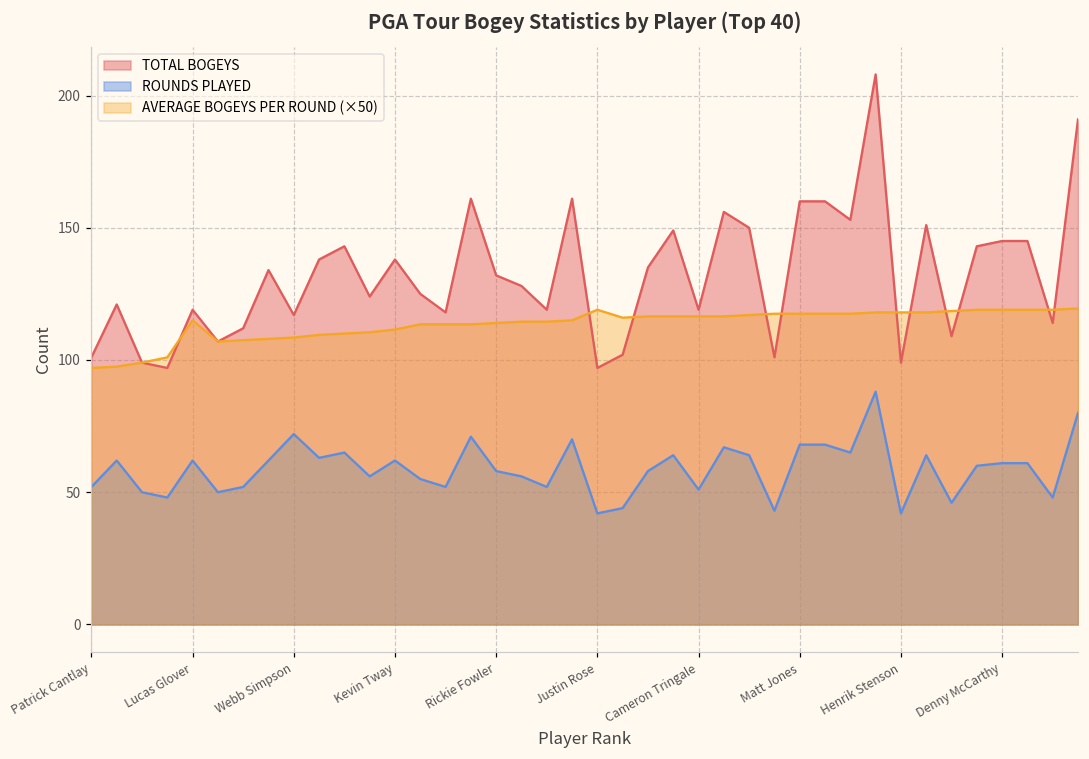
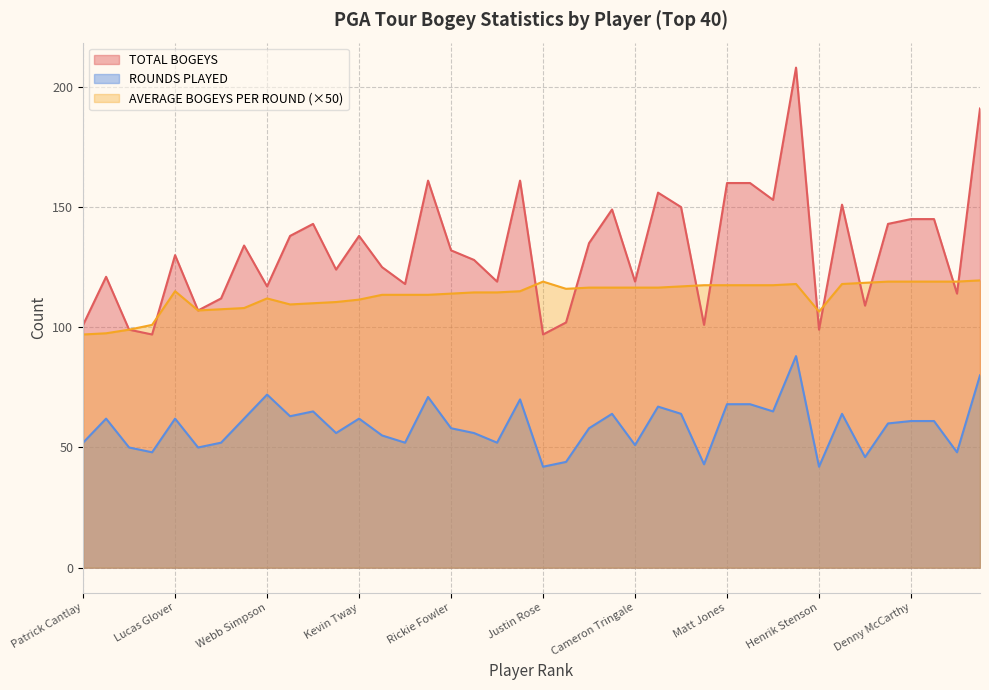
  {
    "TOTAL BOGEYS": {
      "Patrick Cantlay": 101,
-     "Lucas Glover": 119,
+     "Lucas Glover": 130,
      "Webb Simpson": 117,
      "Kevin Tway": 138,
      "Rickie Fowler": 132,
      "Justin Rose": 97,
      "Cameron Tringale": 119,
      "Matt Jones": 160,
      "Henrik Stenson": 99,
      "Denny McCarthy": 145
    },
    "ROUNDS PLAYED": {
      "Patrick Cantlay": 52,
      "Lucas Glover": 62,
      "Webb Simpson": 72,
      "Kevin Tway": 62,
      "Rickie Fowler": 58,
      "Justin Rose": 42,
      "Cameron Tringale": 51,
      "Matt Jones": 68,
      "Henrik Stenson": 42,
      "Denny McCarthy": 61
    },
    "AVERAGE BOGEYS PER ROUND (×50)": {
      "Patrick Cantlay": 97,
      "Lucas Glover": 115,
-     "Webb Simpson": 109,
+     "Webb Simpson": 112,
      "Kevin Tway": 112,
      "Rickie Fowler": 114,
      "Justin Rose": 119,
      "Cameron Tringale": 117,
      "Matt Jones": 118,
-     "Henrik Stenson": 118,
+     "Henrik Stenson": 107,
      "Denny McCarthy": 119
    }
  }
